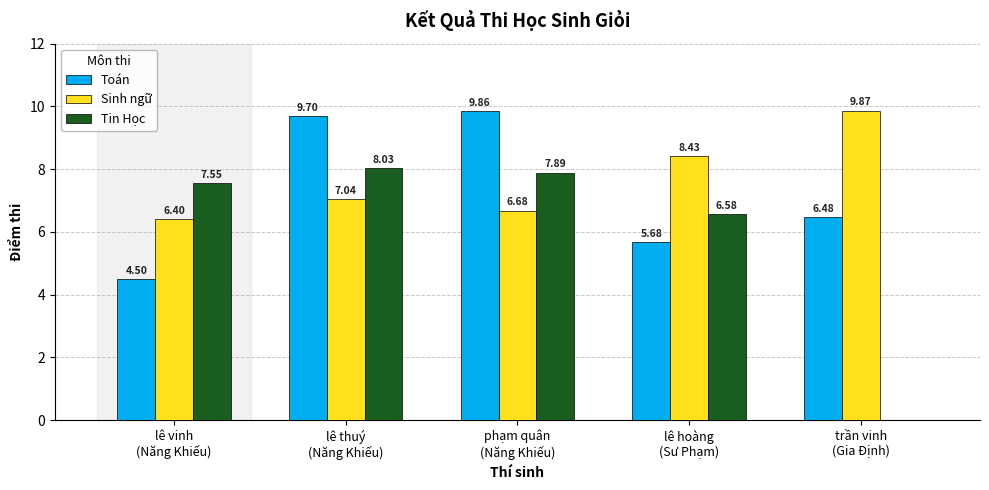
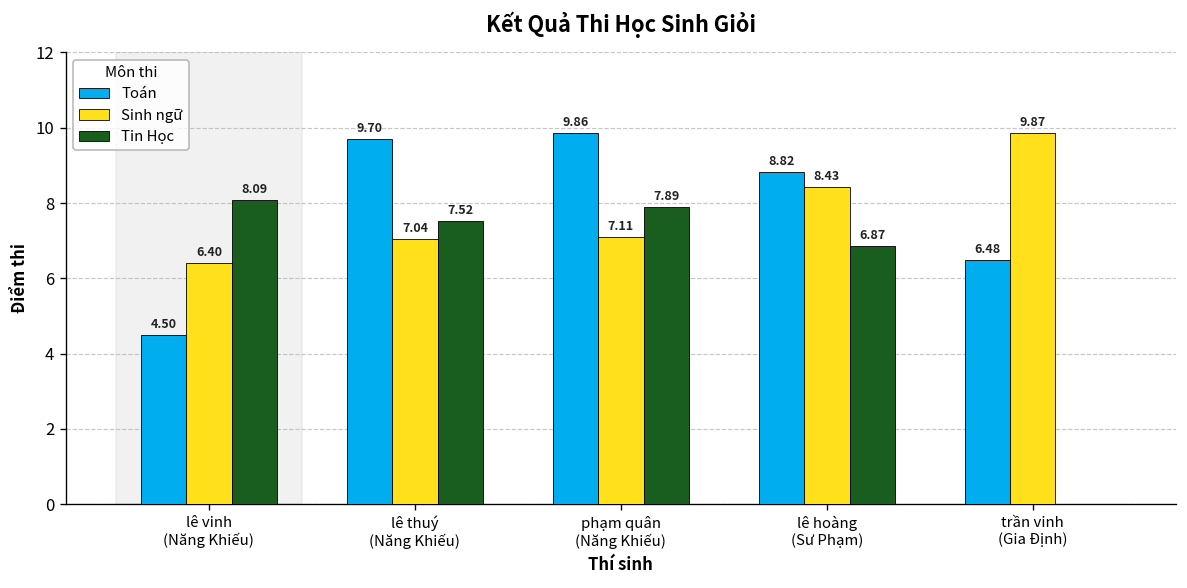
  {
    "Toán": {
      "lê vinh (Năng Khiếu)": 4.50,
      "lê thuý (Năng Khiếu)": 9.70,
      "phạm quân (Năng Khiếu)": 9.86,
-     "lê hoàng (Sư Phạm)": 5.68,
+     "lê hoàng (Sư Phạm)": 8.82,
      "trần vinh (Gia Định)": 6.48
    },
    "Sinh ngữ": {
      "lê vinh (Năng Khiếu)": 6.40,
      "lê thuý (Năng Khiếu)": 7.04,
-     "phạm quân (Năng Khiếu)": 6.68,
+     "phạm quân (Năng Khiếu)": 7.11,
      "lê hoàng (Sư Phạm)": 8.43,
      "trần vinh (Gia Định)": 9.87
    },
    "Tin Học": {
-     "lê vinh (Năng Khiếu)": 7.55,
-     "lê thuý (Năng Khiếu)": 8.03,
+     "lê vinh (Năng Khiếu)": 8.09,
+     "lê thuý (Năng Khiếu)": 7.52,
      "phạm quân (Năng Khiếu)": 7.89,
-     "lê hoàng (Sư Phạm)": 6.58
+     "lê hoàng (Sư Phạm)": 6.87
    }
  }
